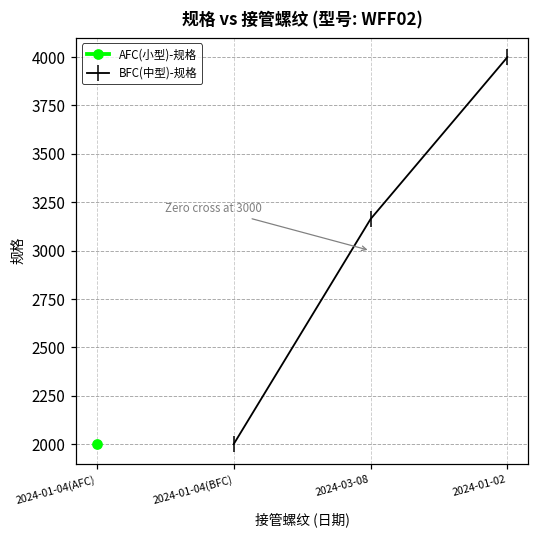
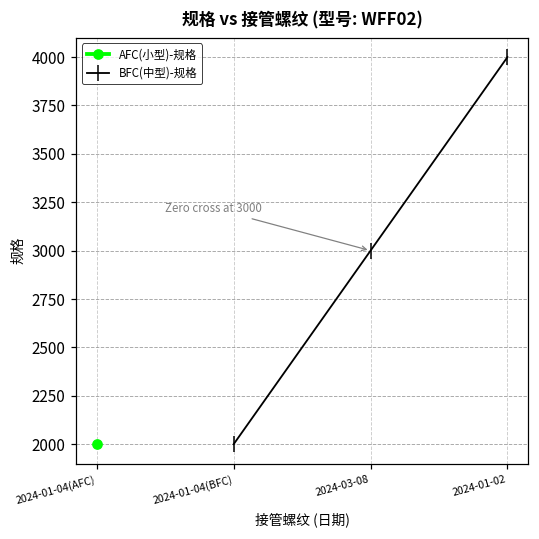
  {
    "AFC(小型)-规格": {
      "2024-01-04(AFC)": 2000
    },
    "BFC(中型)-规格": {
      "2024-01-04(BFC)": 2000,
-     "2024-03-08": 3160,
+     "2024-03-08": 3000,
      "2024-01-02": 4000
    }
  }
